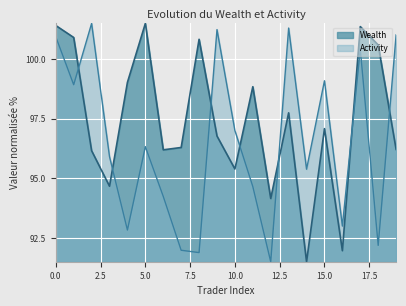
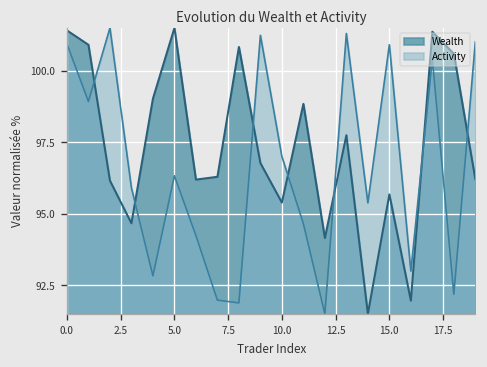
  {
    "Wealth": {
      "0.0": 101.4,
      "5.0": 101.5,
      "10.0": 95.4,
-     "15.0": 97.1
+     "15.0": 95.7
    },
    "Activity": {
      "0.0": 100.9,
      "5.0": 96.3,
      "10.0": 97.0,
-     "15.0": 99.1
+     "15.0": 100.9
    }
  }
